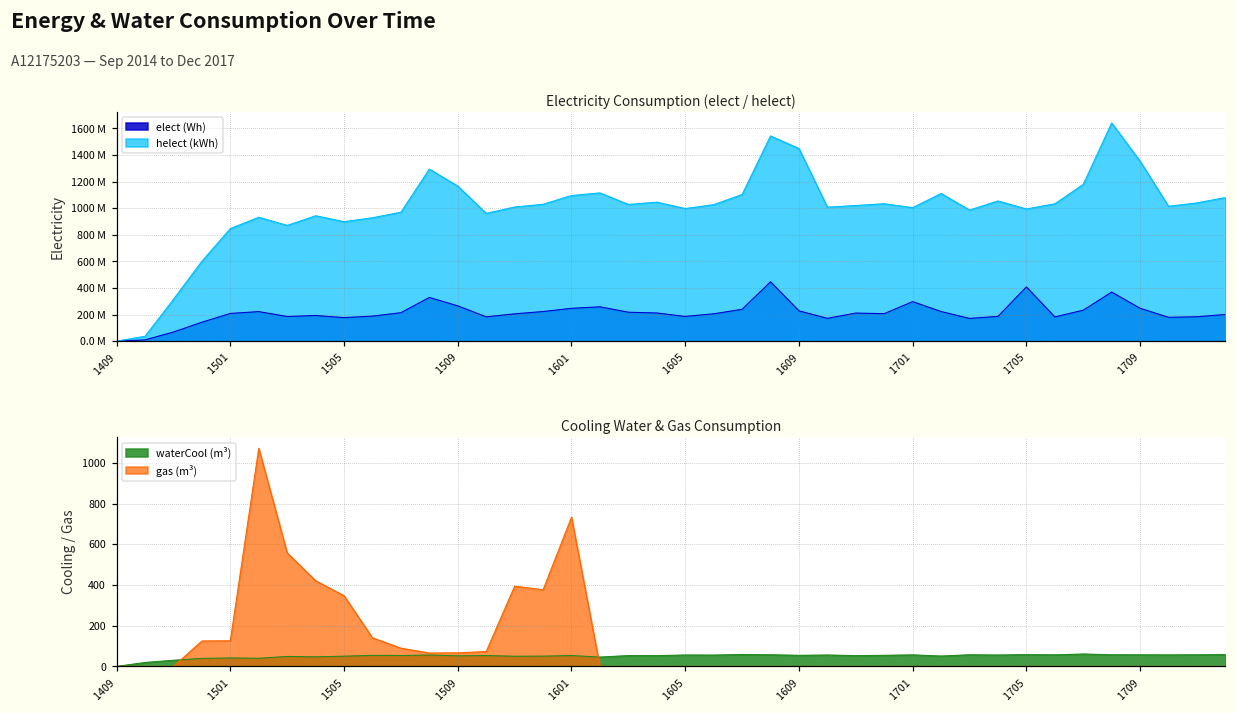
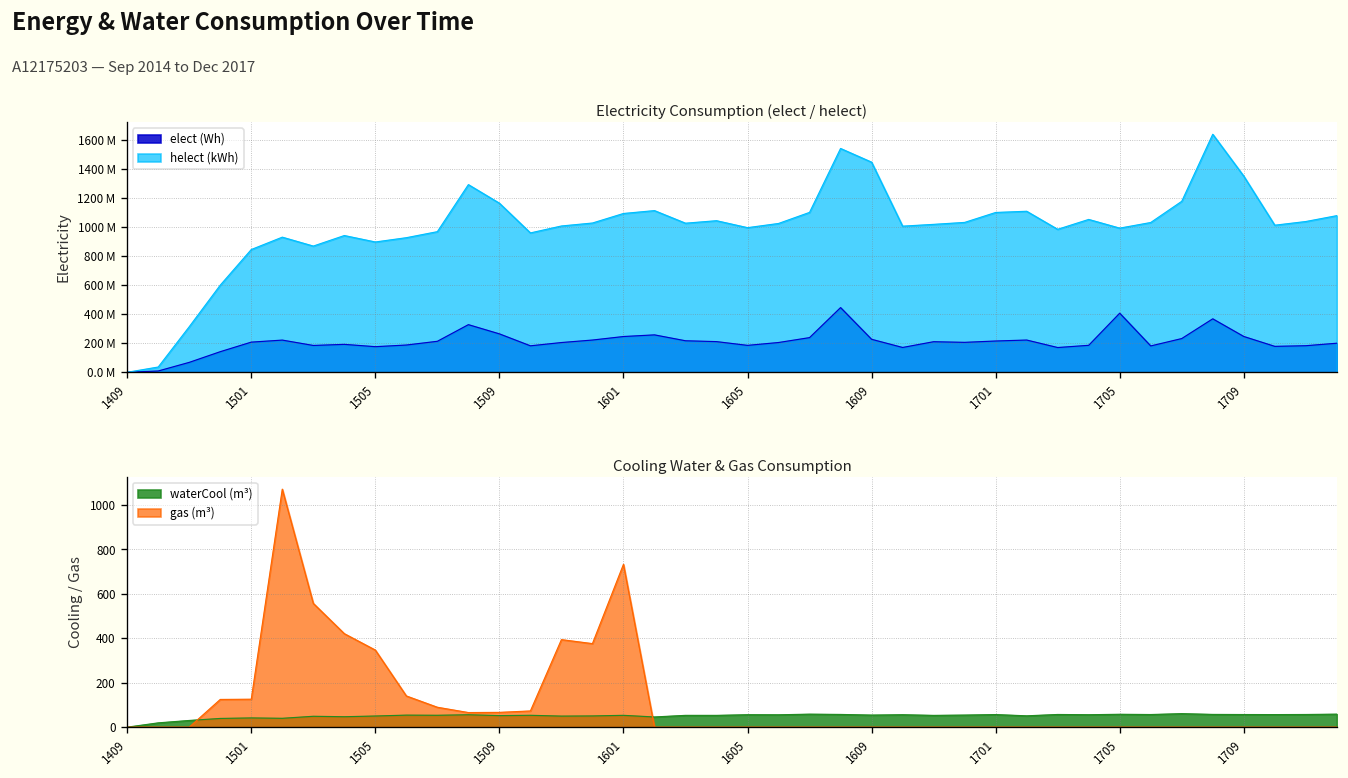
  {
    "Electricity Consumption (elect / helect)": {
      "elect (Wh)": {
        "1501": 210000000,
        "1505": 180000000,
        "1509": 270000000,
        "1601": 250000000,
        "1605": 190000000,
        "1609": 230000000,
-       "1701": 300000000,
+       "1701": 220000000,
        "1705": 410000000,
        "1709": 250000000
      },
      "helect (kWh)": {
        "1501": 850000000,
        "1505": 900000000,
        "1509": 1170000000,
        "1601": 1100000000,
        "1605": 1000000000,
        "1609": 1450000000,
-       "1701": 1000000000,
+       "1701": 1100000000,
        "1705": 990000000,
        "1709": 1350000000
      }
    },
    "Cooling Water & Gas Consumption": {
      "waterCool (m³)": {
        "1501": 40,
        "1505": 50,
        "1509": 50,
        "1601": 50,
        "1605": 60,
        "1609": 50,
        "1701": 60,
        "1705": 60,
        "1709": 60
      },
      "gas (m³)": {
        "1501": 130,
        "1505": 350,
        "1509": 70,
        "1601": 730,
        "1605": 0,
        "1609": 0,
        "1701": 0,
        "1705": 0,
        "1709": 0
      }
    }
  }
